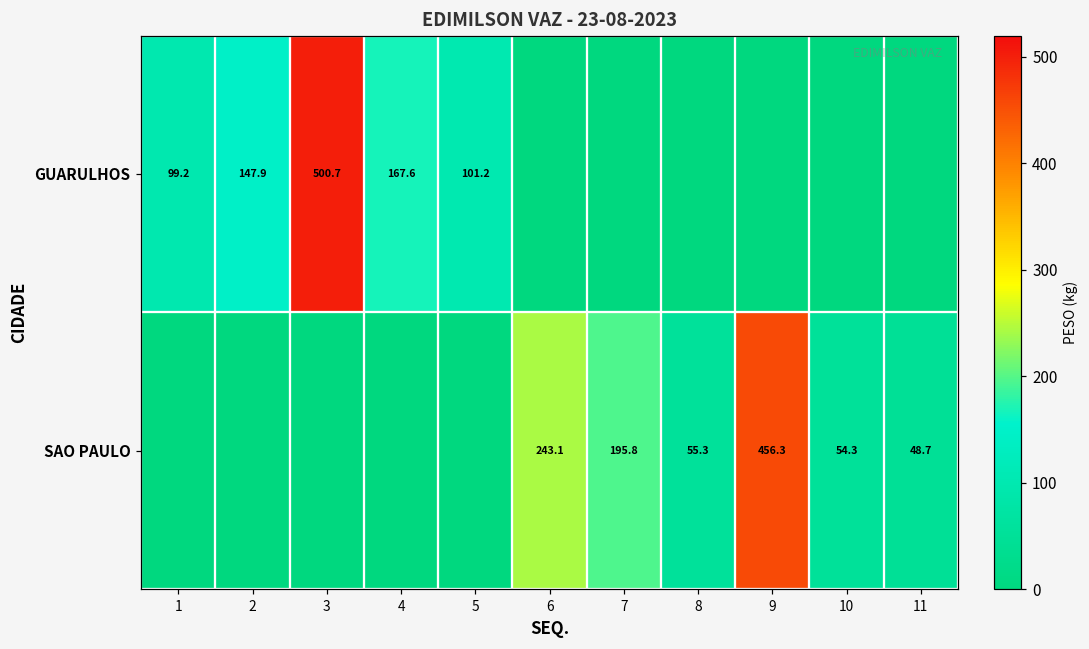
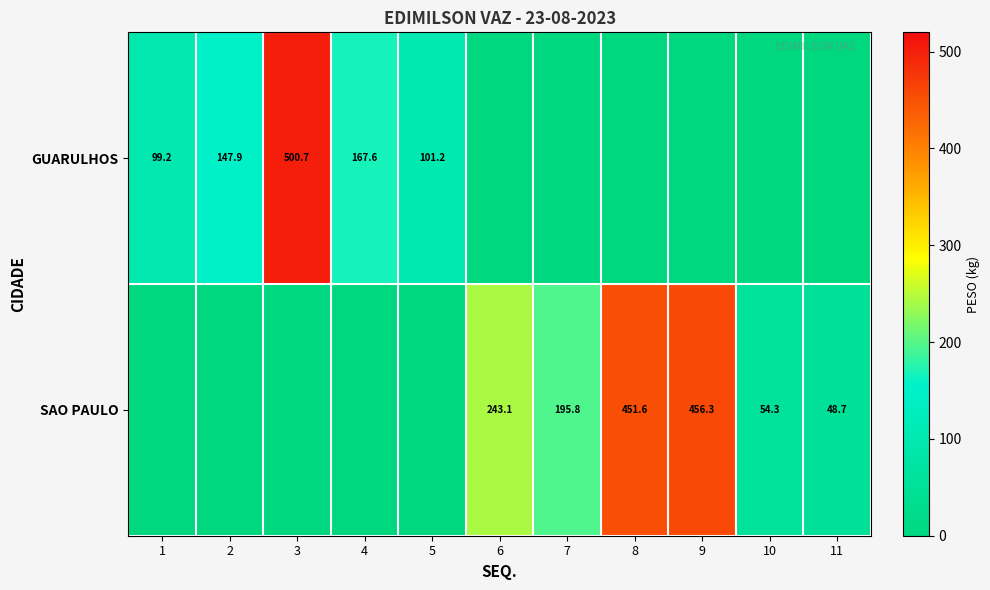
  {
    "GUARULHOS": {
      "1": 99.2,
      "2": 147.9,
      "3": 500.7,
      "4": 167.6,
      "5": 101.2
    },
    "SAO PAULO": {
      "6": 243.1,
      "7": 195.8,
-     "8": 55.3,
+     "8": 451.6,
      "9": 456.3,
      "10": 54.3,
      "11": 48.7
    }
  }
